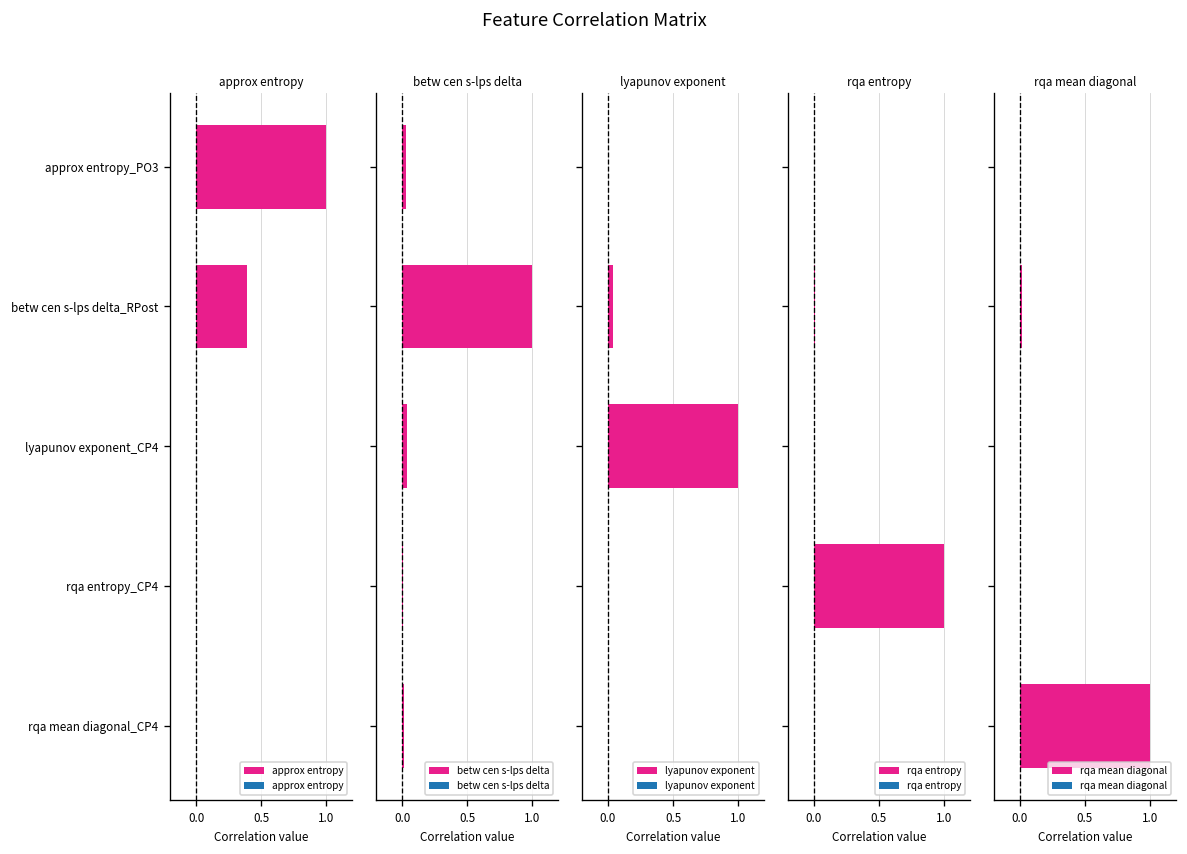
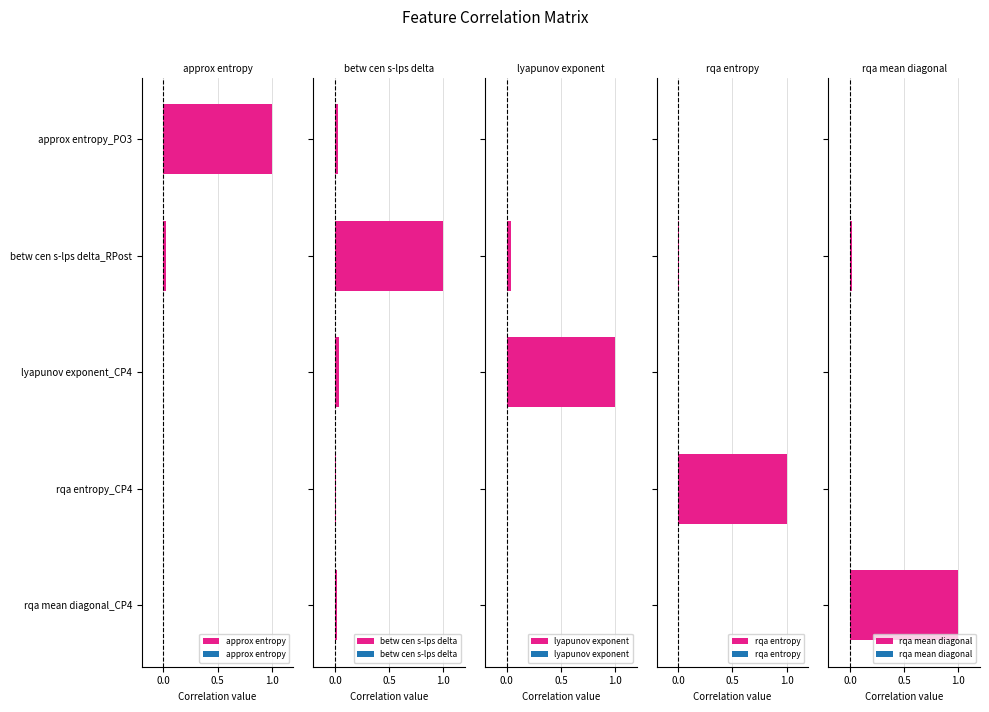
  {
    "approx entropy": {
      "approx entropy_PO3": 1.00,
-     "betw cen s-lps delta_RPost": 0.39,
+     "betw cen s-lps delta_RPost": 0.03,
      "lyapunov exponent_CP4": 0.00,
      "rqa entropy_CP4": 0.00,
      "rqa mean diagonal_CP4": 0.00
    }
  }
